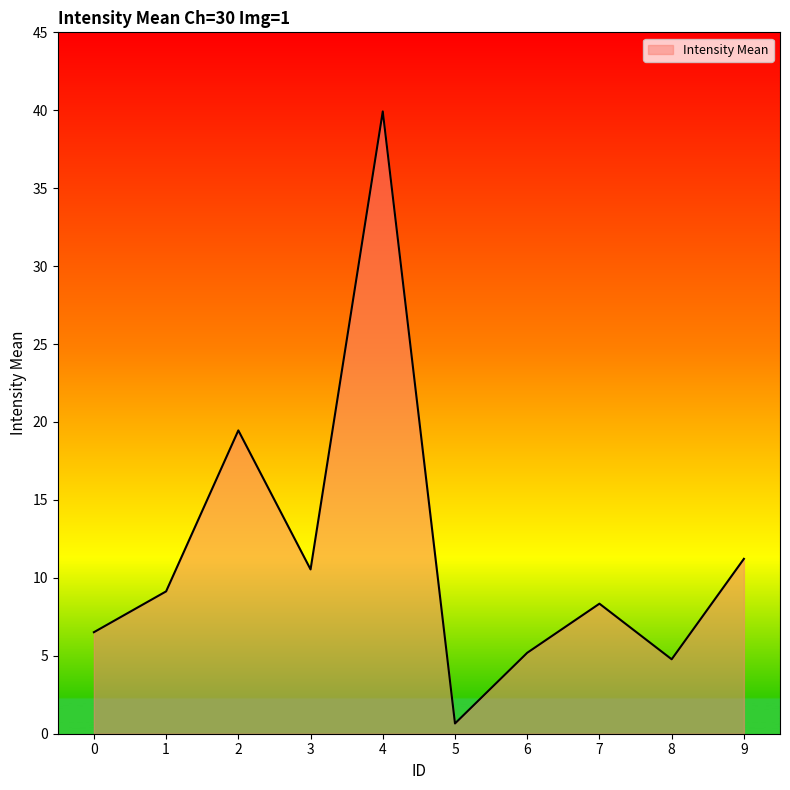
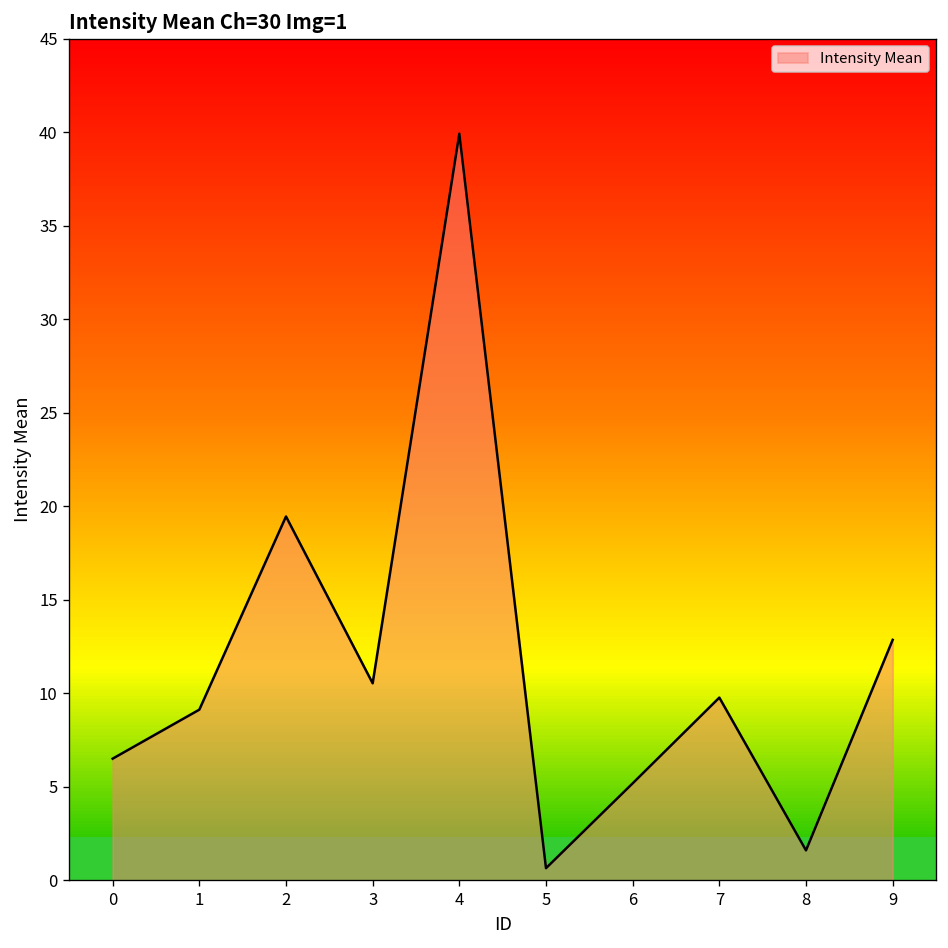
  {
    "0": 6.5,
    "1": 9.1,
    "2": 19.5,
    "3": 10.5,
    "4": 39.9,
    "5": 0.7,
    "6": 5.2,
-   "7": 8.3,
-   "8": 4.8,
-   "9": 11.2
+   "7": 9.8,
+   "8": 1.6,
+   "9": 12.9
  }
